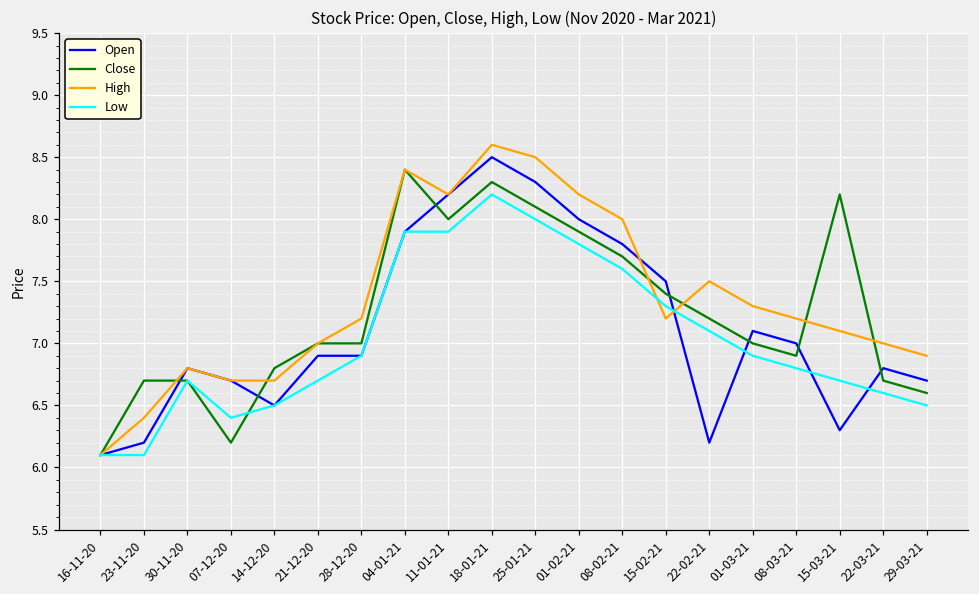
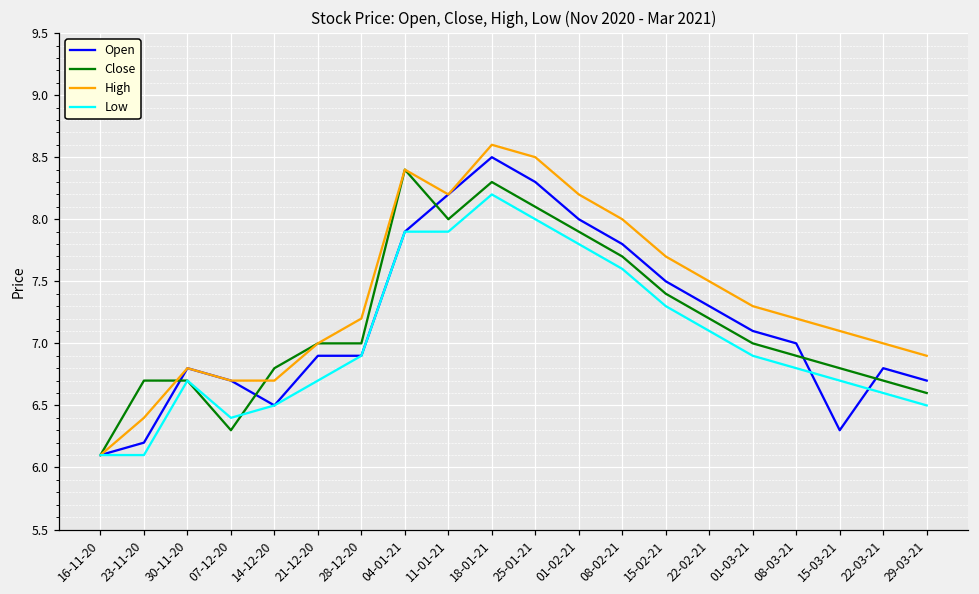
  {
    "Open": {
      "23-11-20": 6.2,
      "21-12-20": 6.9,
      "18-01-21": 8.5,
      "25-01-21": 8.3,
      "01-02-21": 8.0,
      "08-02-21": 7.8,
      "15-02-21": 7.5,
-     "22-02-21": 6.2,
+     "22-02-21": 7.3,
      "01-03-21": 7.1,
      "08-03-21": 7.0,
      "15-03-21": 6.3,
      "22-03-21": 6.8,
      "29-03-21": 6.7
    },
    "Close": {
      "23-11-20": 6.7,
-     "07-12-20": 6.2,
+     "07-12-20": 6.3,
      "14-12-20": 6.8,
      "28-12-20": 7.0,
      "11-01-21": 8.0,
      "18-01-21": 8.3,
      "25-01-21": 8.1,
      "01-02-21": 7.9,
      "08-02-21": 7.7,
      "15-02-21": 7.4,
      "22-02-21": 7.2,
      "01-03-21": 7.0,
      "08-03-21": 6.9,
-     "15-03-21": 8.2,
+     "15-03-21": 6.8,
      "22-03-21": 6.7,
      "29-03-21": 6.6
    },
    "High": {
      "23-11-20": 6.4,
      "14-12-20": 6.7,
      "28-12-20": 7.2,
      "18-01-21": 8.6,
      "25-01-21": 8.5,
      "01-02-21": 8.2,
      "08-02-21": 8.0,
-     "15-02-21": 7.2,
+     "15-02-21": 7.7,
      "22-02-21": 7.5,
      "01-03-21": 7.3,
      "08-03-21": 7.2,
      "15-03-21": 7.1,
      "22-03-21": 7.0,
      "29-03-21": 6.9
    },
    "Low": {
      "23-11-20": 6.1,
      "07-12-20": 6.4,
      "21-12-20": 6.7,
      "11-01-21": 7.9,
      "18-01-21": 8.2,
      "25-01-21": 8.0,
      "01-02-21": 7.8,
      "08-02-21": 7.6,
      "15-02-21": 7.3,
      "22-02-21": 7.1,
      "01-03-21": 6.9,
      "08-03-21": 6.8,
      "15-03-21": 6.7,
      "22-03-21": 6.6,
      "29-03-21": 6.5
    }
  }
